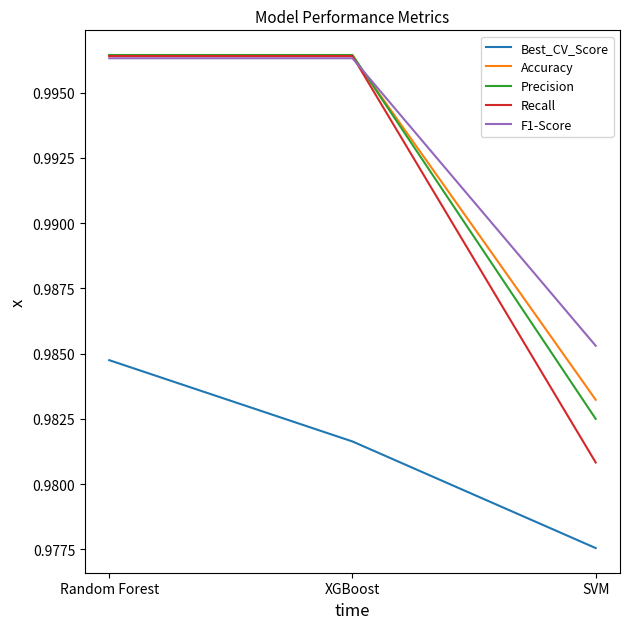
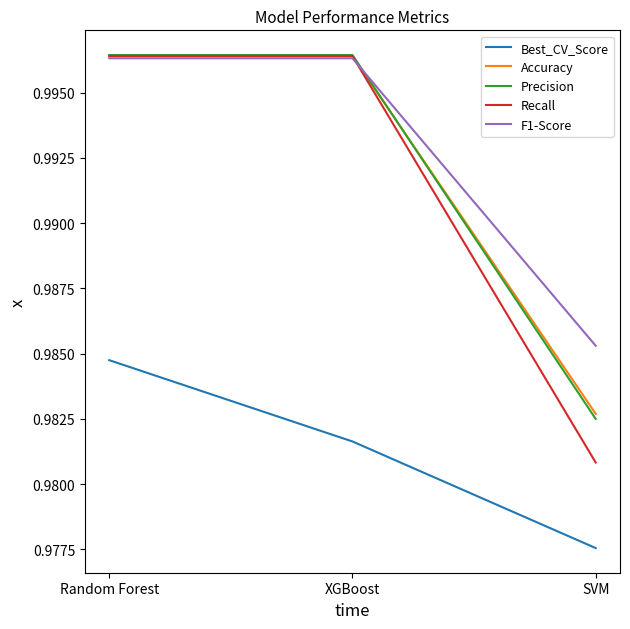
  {
    "Best_CV_Score": {
      "Random Forest": 0.9848,
      "XGBoost": 0.9816,
      "SVM": 0.9776
    },
    "Accuracy": {
-     "SVM": 0.9832
+     "SVM": 0.9827
    },
    "Precision": {
      "SVM": 0.9825
    },
    "Recall": {
      "SVM": 0.9808
    },
    "F1-Score": {
      "SVM": 0.9853
    }
  }
